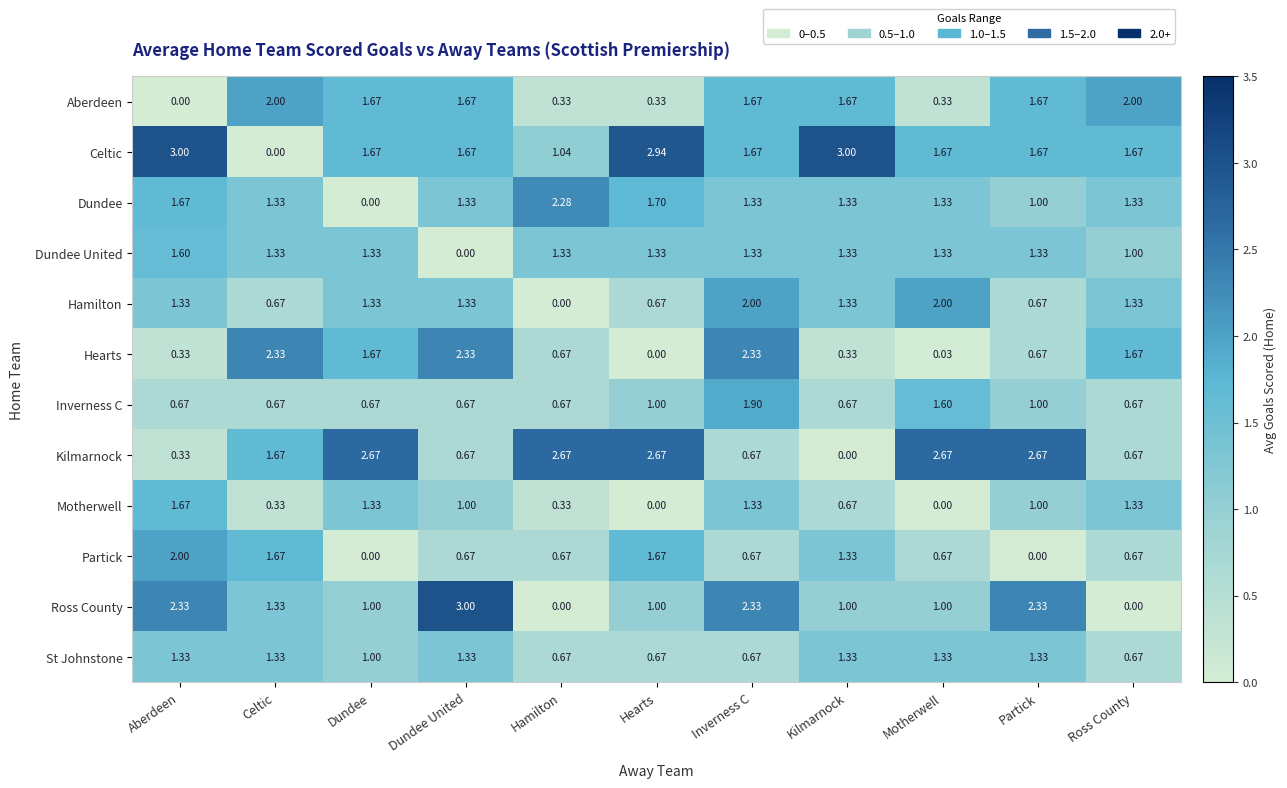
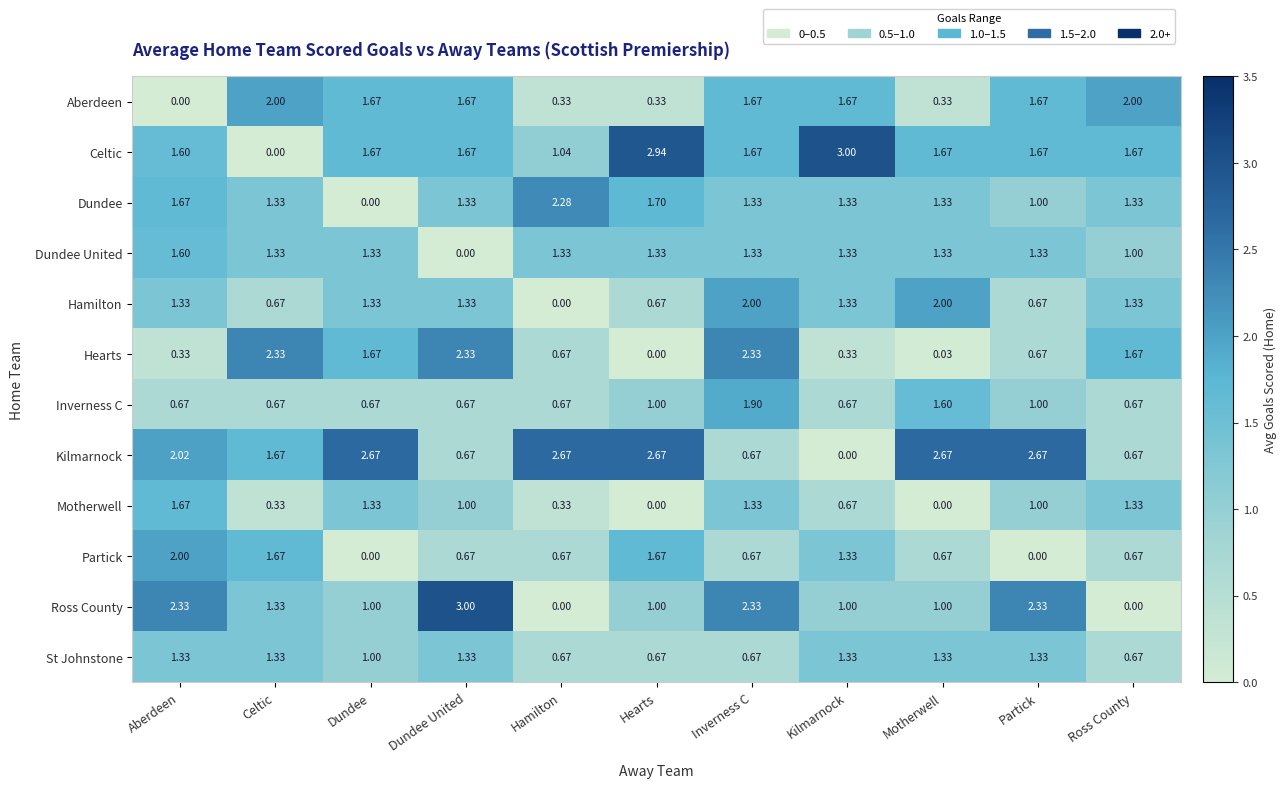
  {
    "Aberdeen": {
      "Aberdeen": 0.00,
      "Celtic": 2.00,
      "Dundee": 1.67,
      "Dundee United": 1.67,
      "Hamilton": 0.33,
      "Hearts": 0.33,
      "Inverness C": 1.67,
      "Kilmarnock": 1.67,
      "Motherwell": 0.33,
      "Partick": 1.67,
      "Ross County": 2.00
    },
    "Celtic": {
-     "Aberdeen": 3.00,
+     "Aberdeen": 1.60,
      "Celtic": 0.00,
      "Dundee": 1.67,
      "Dundee United": 1.67,
      "Hamilton": 1.04,
      "Hearts": 2.94,
      "Inverness C": 1.67,
      "Kilmarnock": 3.00,
      "Motherwell": 1.67,
      "Partick": 1.67,
      "Ross County": 1.67
    },
    "Dundee": {
      "Aberdeen": 1.67,
      "Celtic": 1.33,
      "Dundee": 0.00,
      "Dundee United": 1.33,
      "Hamilton": 2.28,
      "Hearts": 1.70,
      "Inverness C": 1.33,
      "Kilmarnock": 1.33,
      "Motherwell": 1.33,
      "Partick": 1.00,
      "Ross County": 1.33
    },
    "Dundee United": {
      "Aberdeen": 1.60,
      "Celtic": 1.33,
      "Dundee": 1.33,
      "Dundee United": 0.00,
      "Hamilton": 1.33,
      "Hearts": 1.33,
      "Inverness C": 1.33,
      "Kilmarnock": 1.33,
      "Motherwell": 1.33,
      "Partick": 1.33,
      "Ross County": 1.00
    },
    "Hamilton": {
      "Aberdeen": 1.33,
      "Celtic": 0.67,
      "Dundee": 1.33,
      "Dundee United": 1.33,
      "Hamilton": 0.00,
      "Hearts": 0.67,
      "Inverness C": 2.00,
      "Kilmarnock": 1.33,
      "Motherwell": 2.00,
      "Partick": 0.67,
      "Ross County": 1.33
    },
    "Hearts": {
      "Aberdeen": 0.33,
      "Celtic": 2.33,
      "Dundee": 1.67,
      "Dundee United": 2.33,
      "Hamilton": 0.67,
      "Hearts": 0.00,
      "Inverness C": 2.33,
      "Kilmarnock": 0.33,
      "Motherwell": 0.03,
      "Partick": 0.67,
      "Ross County": 1.67
    },
    "Inverness C": {
      "Aberdeen": 0.67,
      "Celtic": 0.67,
      "Dundee": 0.67,
      "Dundee United": 0.67,
      "Hamilton": 0.67,
      "Hearts": 1.00,
      "Inverness C": 1.90,
      "Kilmarnock": 0.67,
      "Motherwell": 1.60,
      "Partick": 1.00,
      "Ross County": 0.67
    },
    "Kilmarnock": {
-     "Aberdeen": 0.33,
+     "Aberdeen": 2.02,
      "Celtic": 1.67,
      "Dundee": 2.67,
      "Dundee United": 0.67,
      "Hamilton": 2.67,
      "Hearts": 2.67,
      "Inverness C": 0.67,
      "Kilmarnock": 0.00,
      "Motherwell": 2.67,
      "Partick": 2.67,
      "Ross County": 0.67
    },
    "Motherwell": {
      "Aberdeen": 1.67,
      "Celtic": 0.33,
      "Dundee": 1.33,
      "Dundee United": 1.00,
      "Hamilton": 0.33,
      "Hearts": 0.00,
      "Inverness C": 1.33,
      "Kilmarnock": 0.67,
      "Motherwell": 0.00,
      "Partick": 1.00,
      "Ross County": 1.33
    },
    "Partick": {
      "Aberdeen": 2.00,
      "Celtic": 1.67,
      "Dundee": 0.00,
      "Dundee United": 0.67,
      "Hamilton": 0.67,
      "Hearts": 1.67,
      "Inverness C": 0.67,
      "Kilmarnock": 1.33,
      "Motherwell": 0.67,
      "Partick": 0.00,
      "Ross County": 0.67
    },
    "Ross County": {
      "Aberdeen": 2.33,
      "Celtic": 1.33,
      "Dundee": 1.00,
      "Dundee United": 3.00,
      "Hamilton": 0.00,
      "Hearts": 1.00,
      "Inverness C": 2.33,
      "Kilmarnock": 1.00,
      "Motherwell": 1.00,
      "Partick": 2.33,
      "Ross County": 0.00
    },
    "St Johnstone": {
      "Aberdeen": 1.33,
      "Celtic": 1.33,
      "Dundee": 1.00,
      "Dundee United": 1.33,
      "Hamilton": 0.67,
      "Hearts": 0.67,
      "Inverness C": 0.67,
      "Kilmarnock": 1.33,
      "Motherwell": 1.33,
      "Partick": 1.33,
      "Ross County": 0.67
    }
  }
